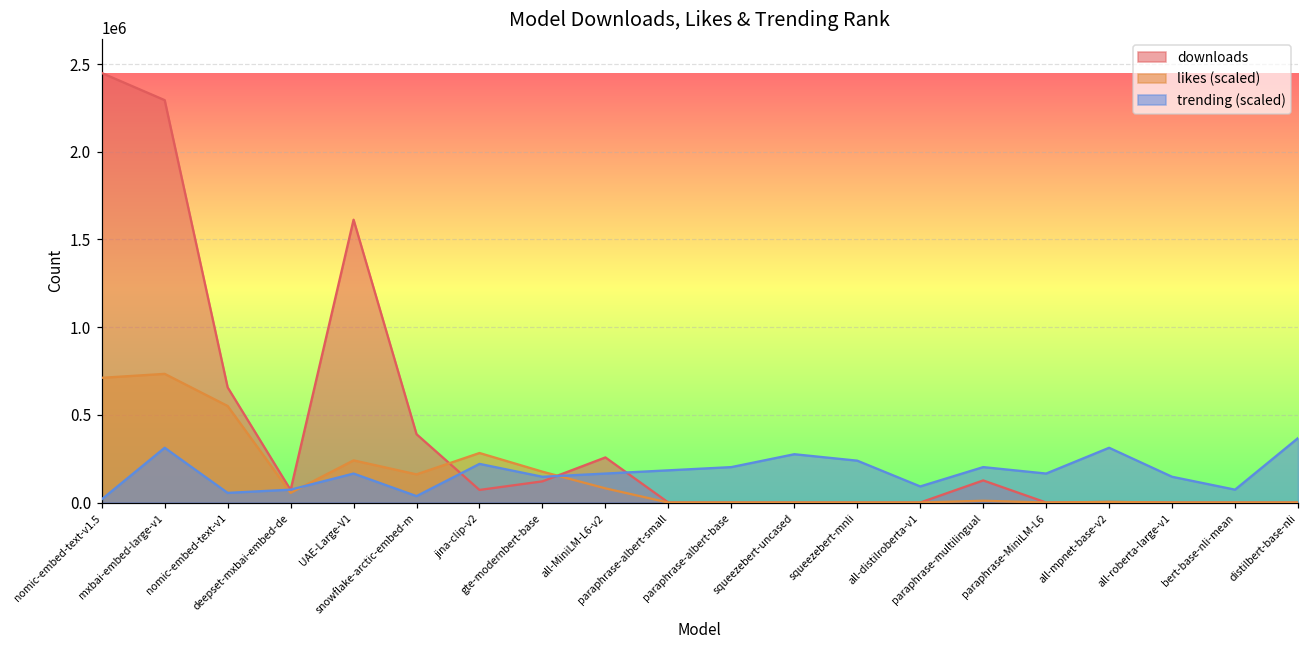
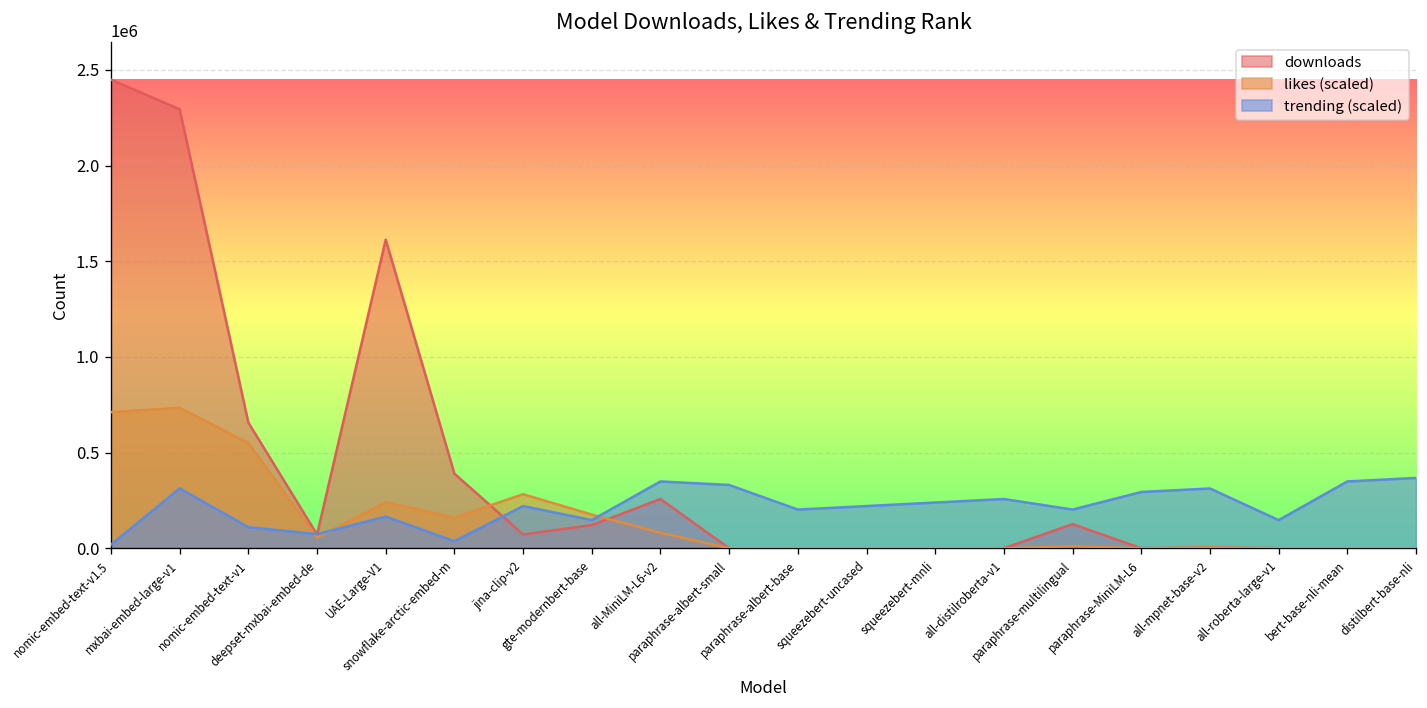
  {
    "trending (scaled)": {
      "nomic-embed-text-v1.5": 20000,
      "mxbai-embed-large-v1": 310000,
-     "nomic-embed-text-v1": 60000,
+     "nomic-embed-text-v1": 110000,
      "UAE-Large-V1": 170000,
      "snowflake-arctic-embed-m": 40000,
      "jina-clip-v2": 220000,
      "gte-modernbert-base": 150000,
-     "all-MiniLM-L6-v2": 170000,
-     "paraphrase-albert-small": 180000,
+     "all-MiniLM-L6-v2": 350000,
+     "paraphrase-albert-small": 330000,
      "paraphrase-albert-base": 200000,
-     "squeezebert-uncased": 280000,
+     "squeezebert-uncased": 220000,
      "squeezebert-mnli": 240000,
-     "all-distilroberta-v1": 90000,
+     "all-distilroberta-v1": 260000,
      "paraphrase-multilingual": 200000,
-     "paraphrase-MiniLM-L6": 170000,
+     "paraphrase-MiniLM-L6": 290000,
      "all-mpnet-base-v2": 310000,
      "all-roberta-large-v1": 150000,
-     "bert-base-nli-mean": 70000,
+     "bert-base-nli-mean": 350000,
      "distilbert-base-nli": 370000
    }
  }
